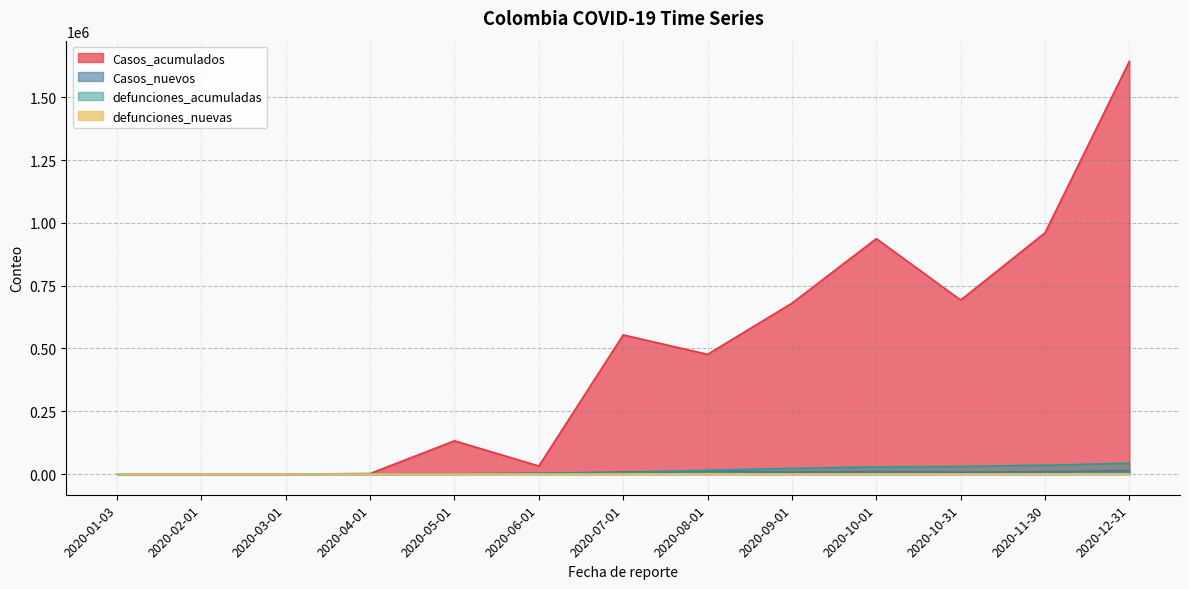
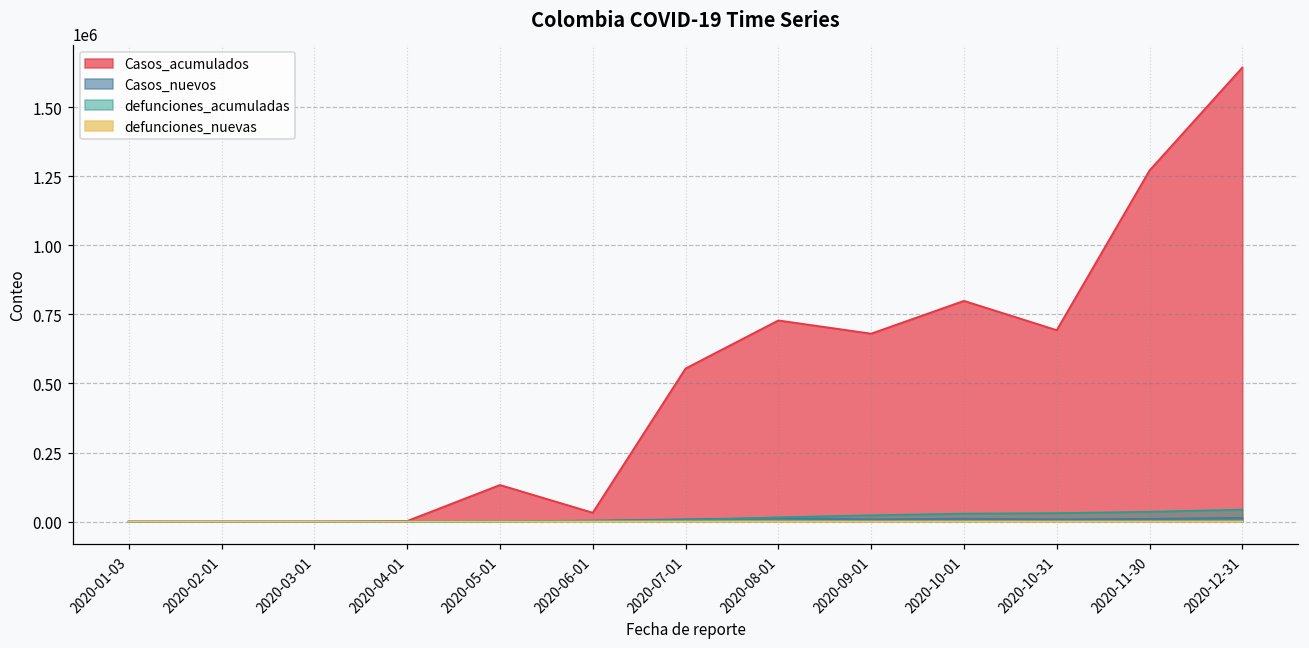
  {
    "Casos_acumulados": {
      "2020-05-01": 130000,
      "2020-06-01": 30000,
      "2020-07-01": 550000,
-     "2020-08-01": 480000,
+     "2020-08-01": 730000,
      "2020-09-01": 680000,
-     "2020-10-01": 940000,
+     "2020-10-01": 800000,
      "2020-10-31": 690000,
-     "2020-11-30": 960000,
+     "2020-11-30": 1270000,
      "2020-12-31": 1640000
    },
    "defunciones_nuevas": {
      "2020-08-01": 0,
      "2020-12-31": 0
    }
  }
